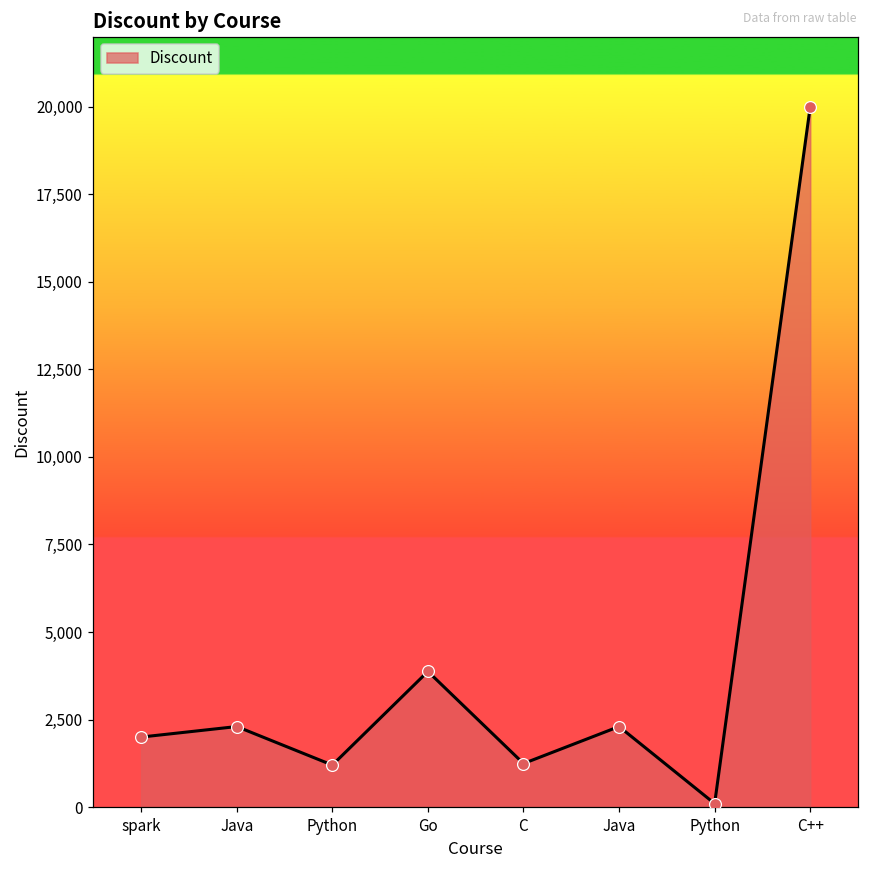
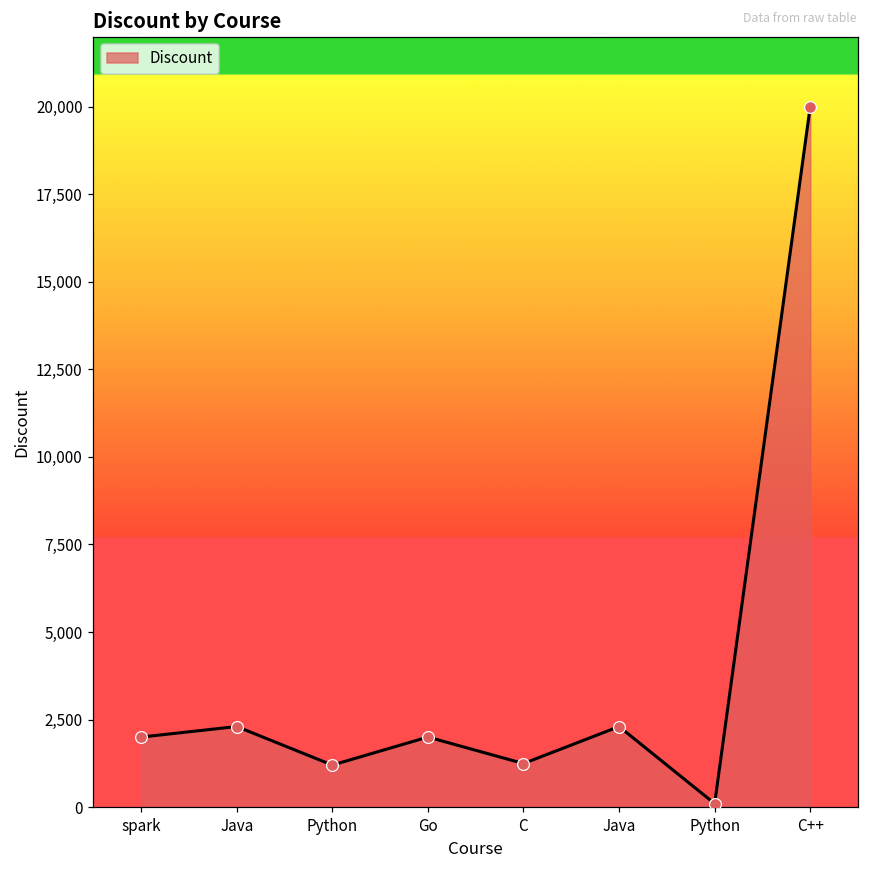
  {
    "spark": "2,000",
-   "Go": "3,900",
+   "Go": "2,000",
    "C": "1,200",
    "C++": "20,000"
  }
